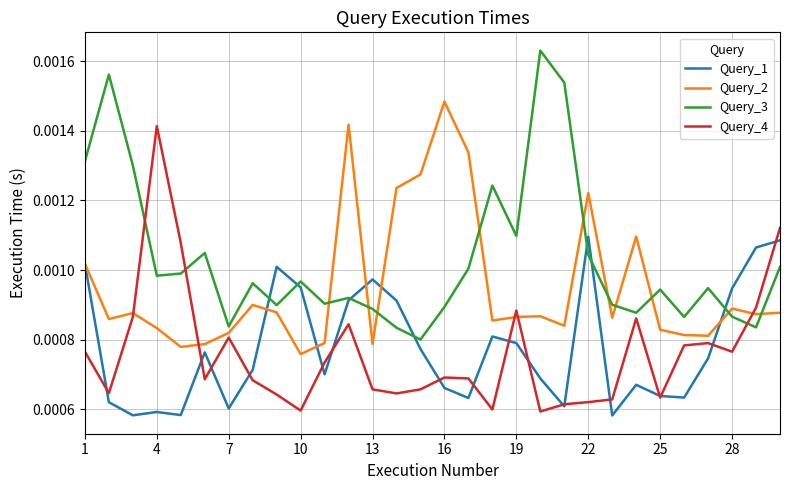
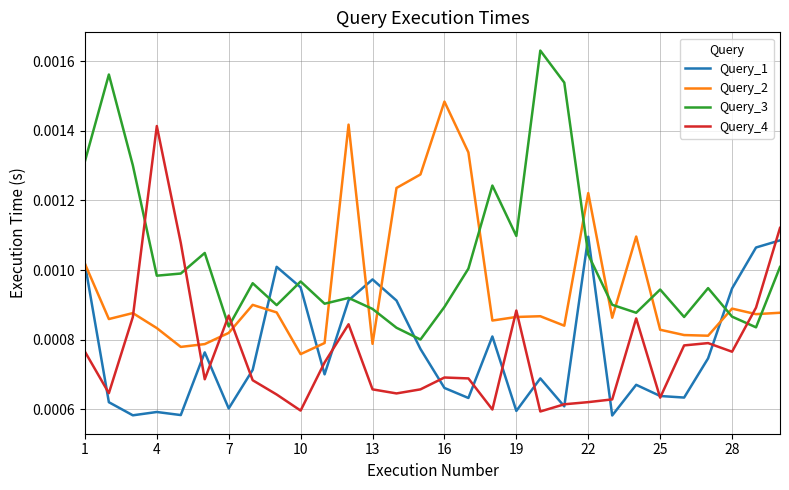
  {
    "Query_1": {
      "4": 0.00059,
      "7": 0.00060,
      "10": 0.00095,
      "13": 0.00097,
      "16": 0.00066,
-     "19": 0.00079,
+     "19": 0.00059,
      "22": 0.00110,
      "28": 0.00095
    },
    "Query_2": {
      "4": 0.00083,
      "7": 0.00082,
      "10": 0.00076,
      "13": 0.00079,
      "16": 0.00148,
      "19": 0.00086,
      "22": 0.00122,
      "25": 0.00083,
      "28": 0.00089
    },
    "Query_3": {
      "1": 0.00131,
      "4": 0.00098,
      "7": 0.00084,
      "10": 0.00097,
      "13": 0.00089,
      "16": 0.00089,
      "19": 0.00110,
      "22": 0.00104,
      "25": 0.00094,
      "28": 0.00087
    },
    "Query_4": {
      "1": 0.00077,
      "4": 0.00141,
-     "7": 0.00081,
+     "7": 0.00087,
      "10": 0.00060,
      "13": 0.00066,
      "16": 0.00069,
      "19": 0.00088,
      "22": 0.00062,
      "28": 0.00077
    }
  }
